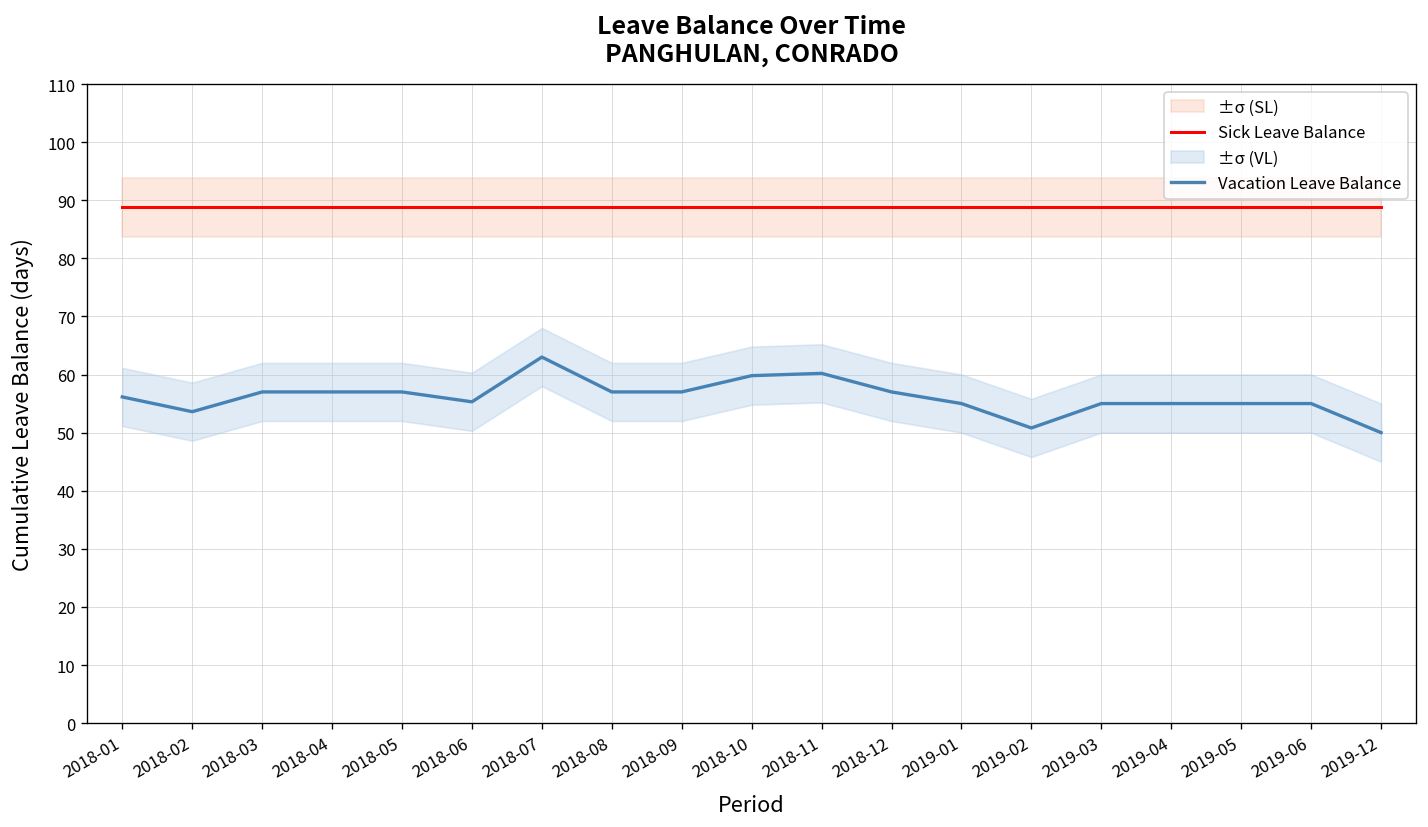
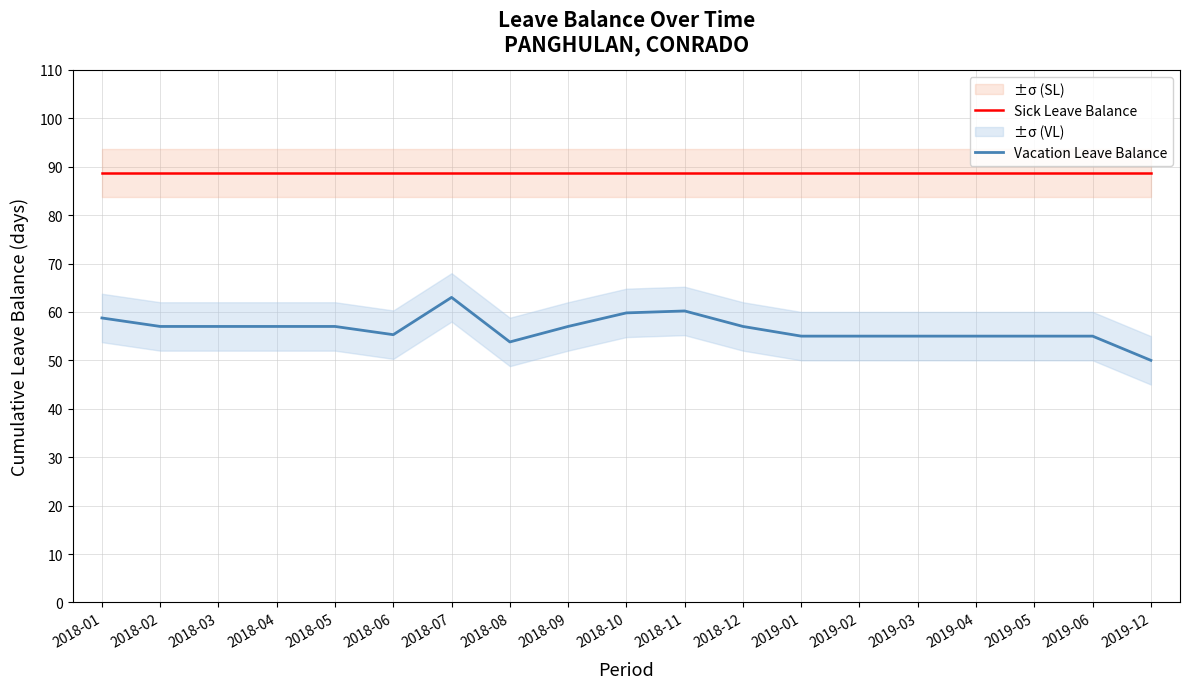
  {
    "Sick Leave Balance": {
      "2018-01": 89,
      "2018-02": 89,
      "2018-03": 89,
      "2018-04": 89,
      "2018-05": 89,
      "2018-06": 89,
      "2018-07": 89,
      "2018-08": 89,
      "2018-09": 89,
      "2018-10": 89,
      "2018-11": 89,
      "2018-12": 89,
      "2019-01": 89,
      "2019-02": 89,
      "2019-03": 89,
      "2019-04": 89,
      "2019-05": 89,
      "2019-06": 89,
      "2019-12": 89
    },
    "Vacation Leave Balance": {
-     "2018-01": 56,
-     "2018-02": 54,
+     "2018-01": 59,
+     "2018-02": 57,
      "2018-03": 57,
      "2018-04": 57,
      "2018-05": 57,
      "2018-06": 55,
      "2018-07": 63,
-     "2018-08": 57,
+     "2018-08": 54,
      "2018-09": 57,
      "2018-10": 60,
      "2018-11": 60,
      "2018-12": 57,
      "2019-01": 55,
-     "2019-02": 51,
+     "2019-02": 55,
      "2019-03": 55,
      "2019-04": 55,
      "2019-05": 55,
      "2019-06": 55,
      "2019-12": 50
    }
  }
